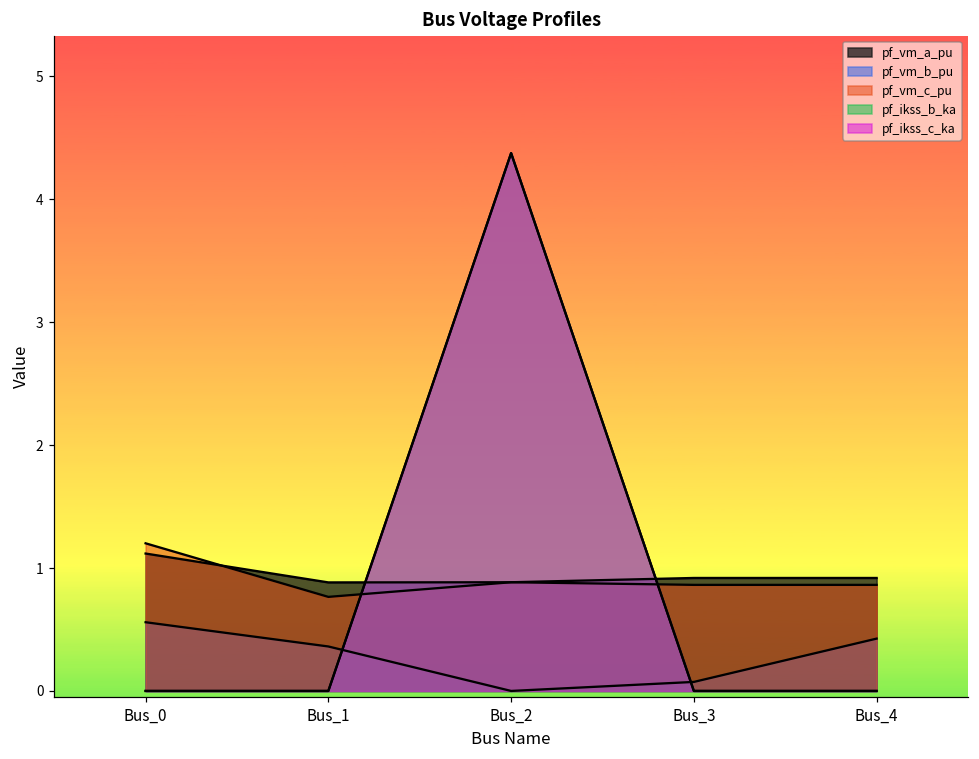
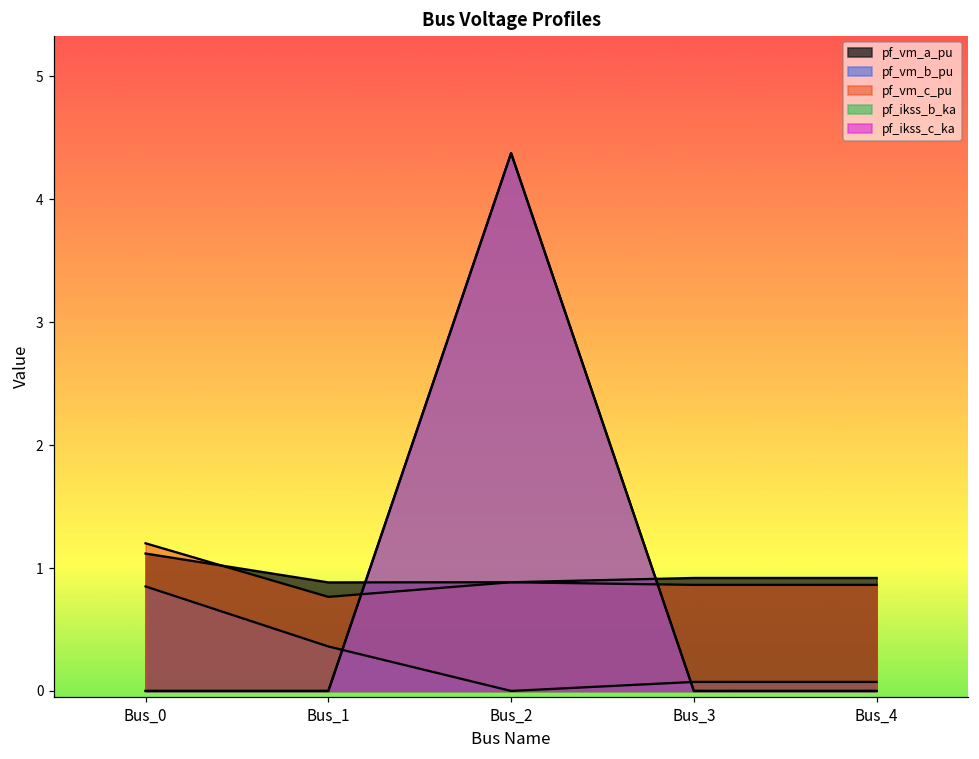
  {
    "pf_vm_a_pu": {
      "Bus_0": 1.12,
      "Bus_1": 0.88,
      "Bus_3": 0.92,
      "Bus_4": 0.92
    },
    "pf_vm_b_pu": {
-     "Bus_0": 0.56,
+     "Bus_0": 0.85,
      "Bus_1": 0.36,
      "Bus_2": 0.00,
      "Bus_3": 0.07,
-     "Bus_4": 0.43
+     "Bus_4": 0.07
    },
    "pf_vm_c_pu": {
      "Bus_0": 1.20,
      "Bus_1": 0.77,
      "Bus_3": 0.86,
      "Bus_4": 0.86
    },
    "pf_ikss_c_ka": {
      "Bus_0": 0.00,
      "Bus_1": 0.00,
      "Bus_2": 4.37,
      "Bus_3": 0.00,
      "Bus_4": 0.00
    }
  }
